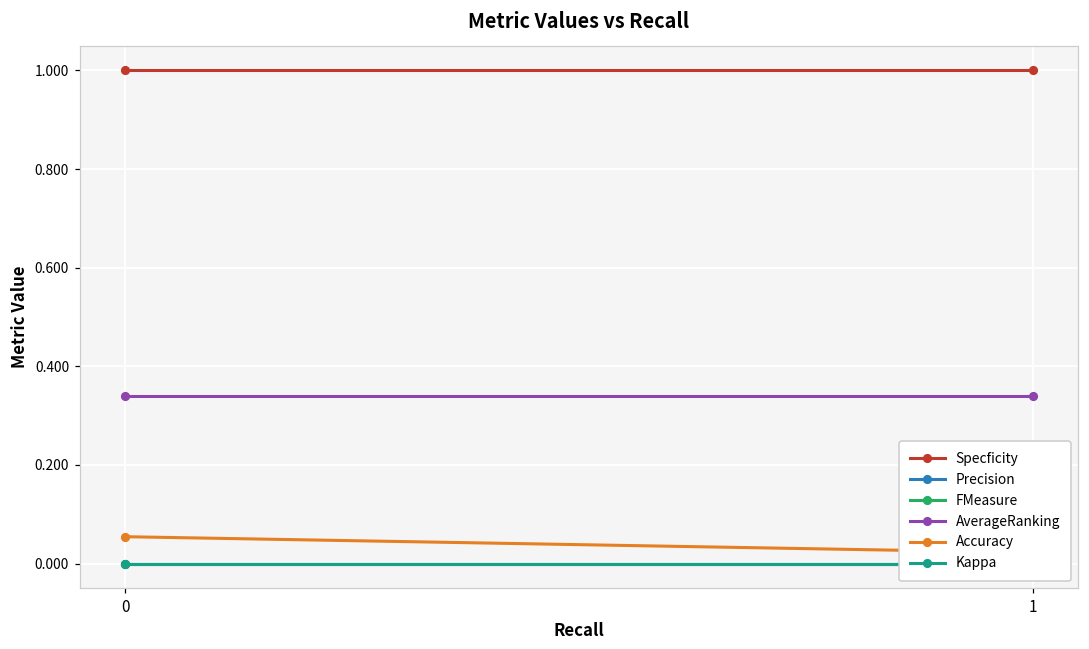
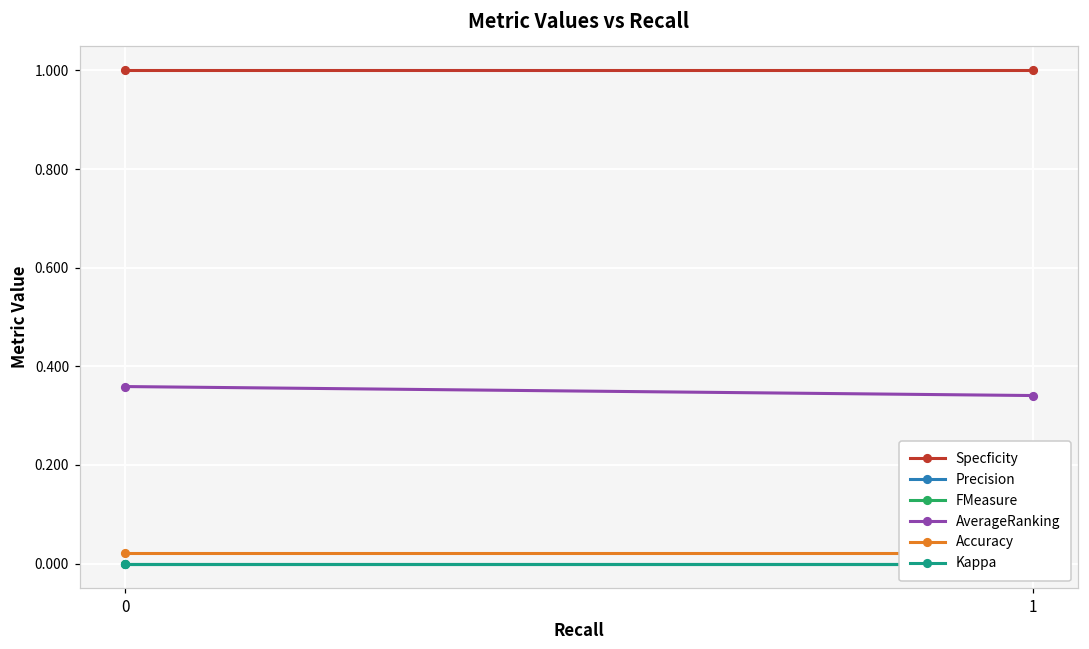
  {
    "Specficity": {
      "0": 1.00,
      "1": 1.00
    },
    "Kappa": {
      "0": 0.00
    },
    "AverageRanking": {
-     "0": 0.34,
+     "0": 0.36,
      "1": 0.34
    },
    "Accuracy": {
-     "0": 0.05
+     "0": 0.02
    }
  }
